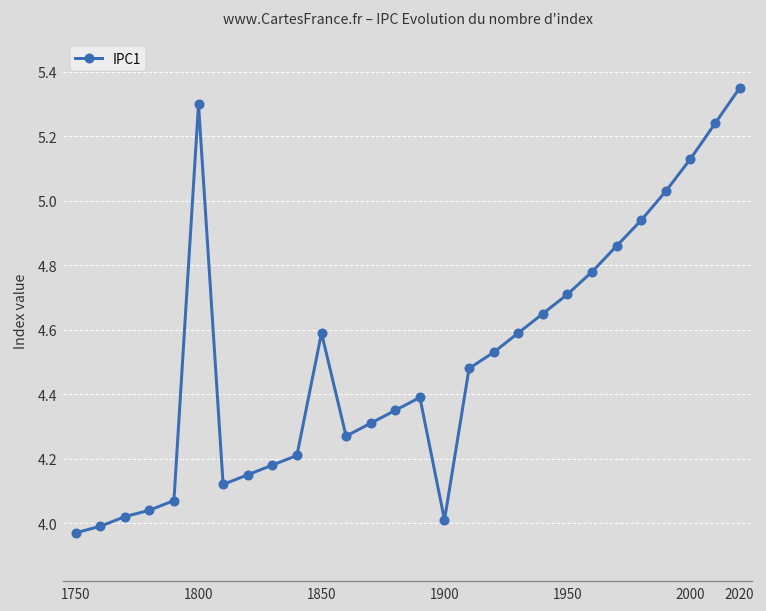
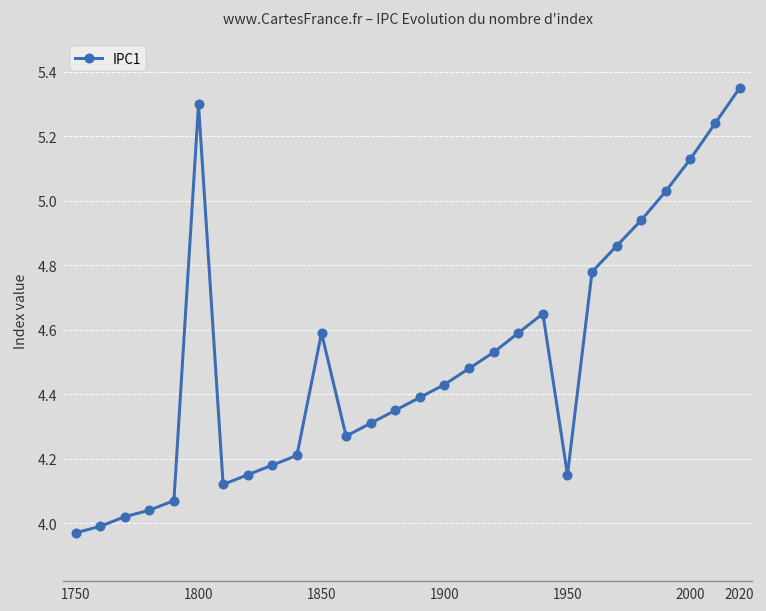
  {
    "1750": 3.97,
    "1800": 5.30,
    "1850": 4.59,
-   "1900": 4.01,
-   "1950": 4.71,
+   "1900": 4.43,
+   "1950": 4.15,
    "2000": 5.13,
    "2020": 5.35
  }
